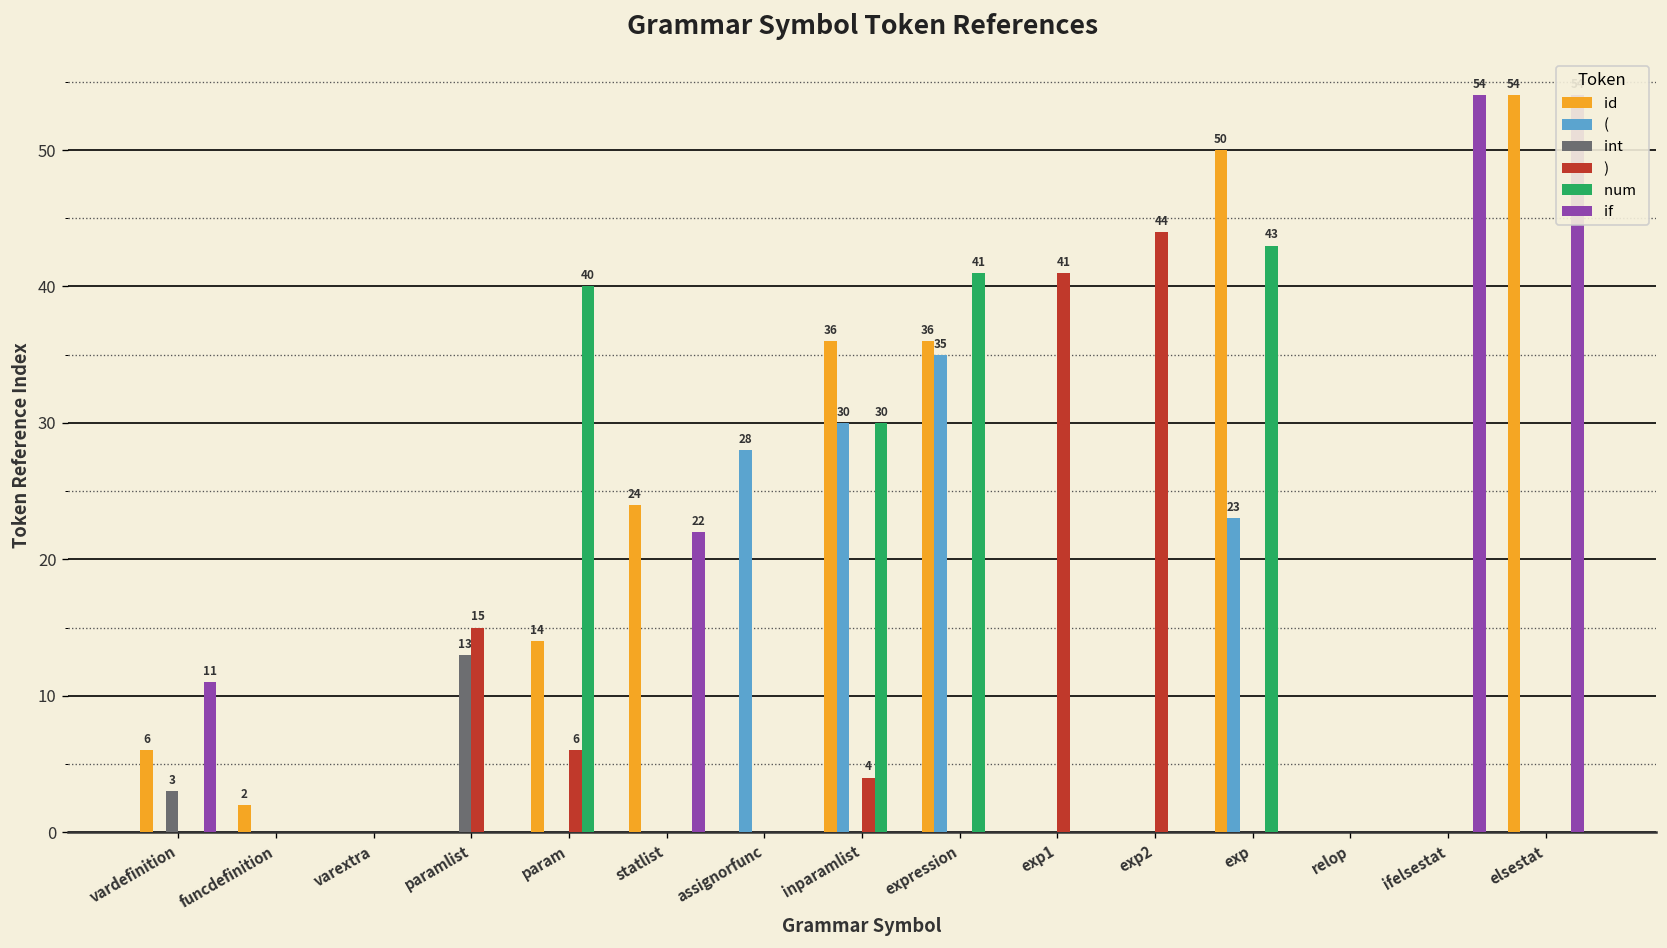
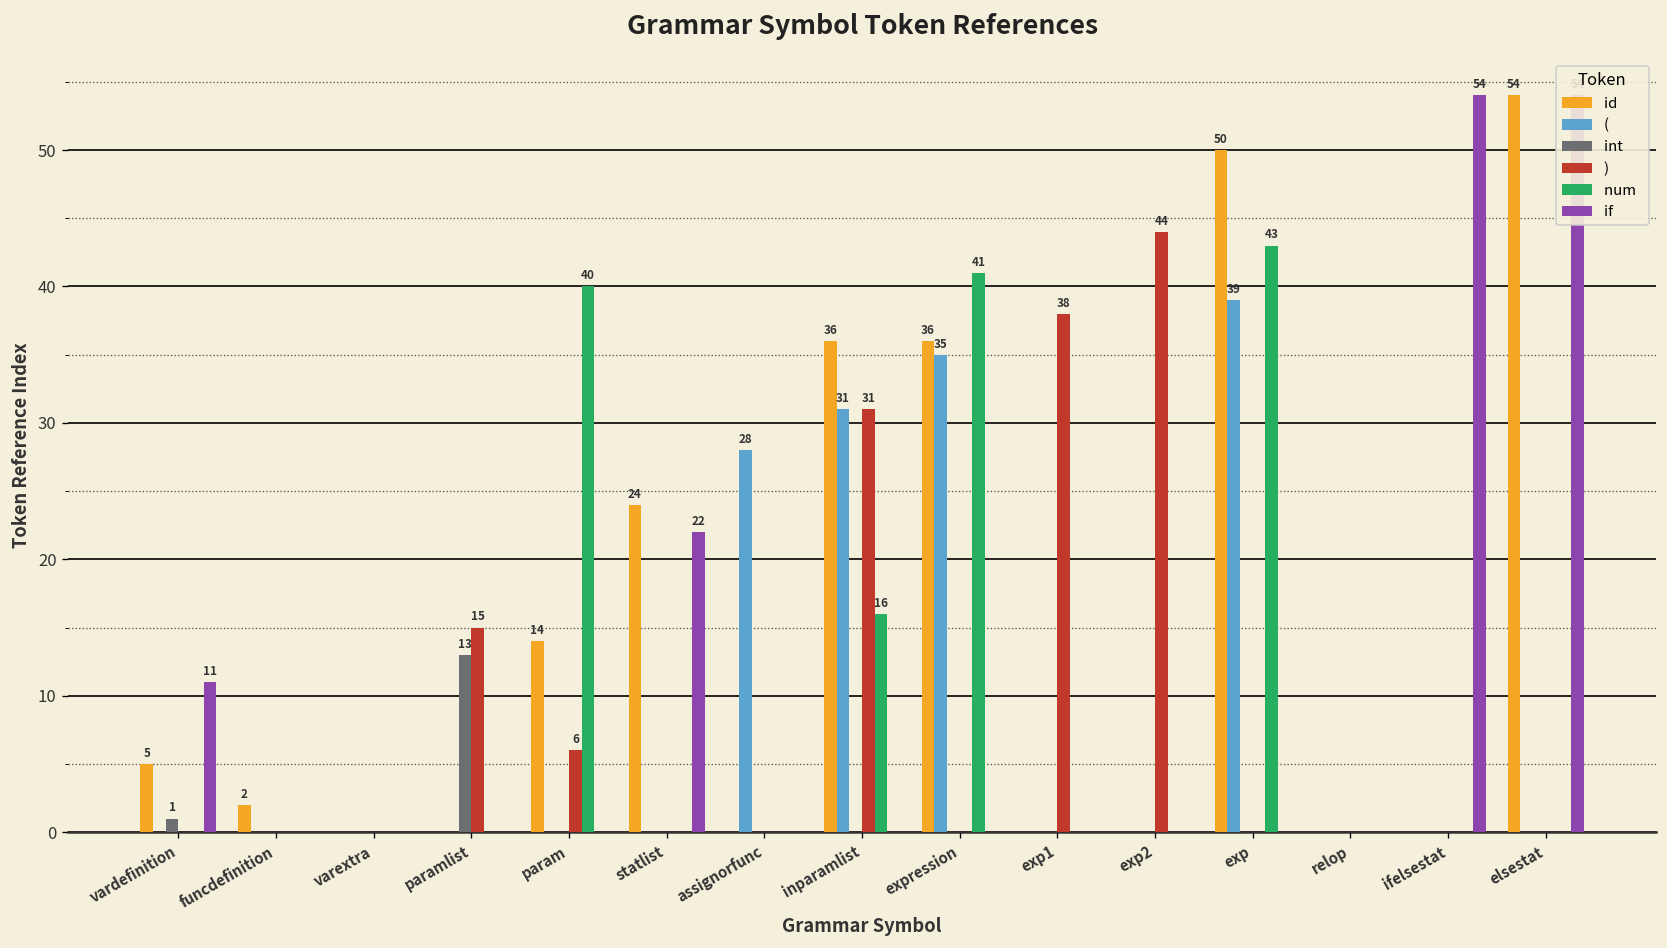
  {
    "id": {
-     "vardefinition": 6,
+     "vardefinition": 5,
      "funcdefinition": 2,
      "param": 14,
      "statlist": 24,
      "inparamlist": 36,
      "expression": 36,
      "exp": 50,
      "elsestat": 54
    },
    "(": {
      "assignorfunc": 28,
-     "inparamlist": 30,
+     "inparamlist": 31,
      "expression": 35,
-     "exp": 23
+     "exp": 39
    },
    "int": {
-     "vardefinition": 3,
+     "vardefinition": 1,
      "paramlist": 13
    },
    ")": {
      "paramlist": 15,
      "param": 6,
-     "inparamlist": 4,
-     "exp1": 41,
+     "inparamlist": 31,
+     "exp1": 38,
      "exp2": 44
    },
    "num": {
      "param": 40,
-     "inparamlist": 30,
+     "inparamlist": 16,
      "expression": 41,
      "exp": 43
    },
    "if": {
      "vardefinition": 11,
      "statlist": 22,
      "ifelsestat": 54
    }
  }
